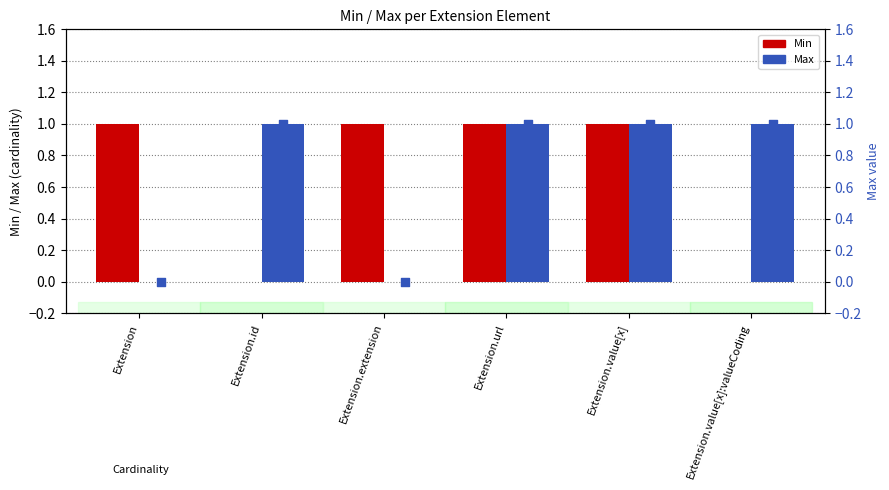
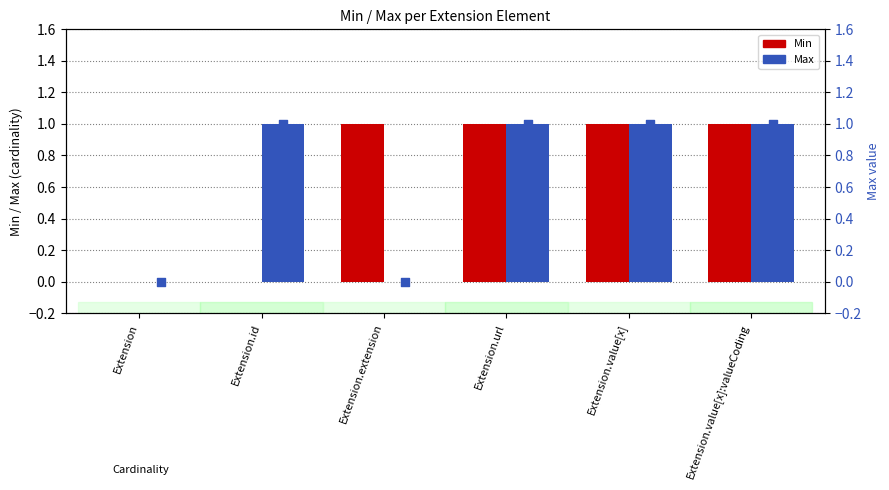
  {
    "Min": {
-     "Extension": 1,
+     "Extension": 0,
      "Extension.id": 0,
      "Extension.extension": 1,
      "Extension.url": 1,
      "Extension.value[x]": 1,
-     "Extension.value[x]:valueCoding": 0
+     "Extension.value[x]:valueCoding": 1
    }
  }
